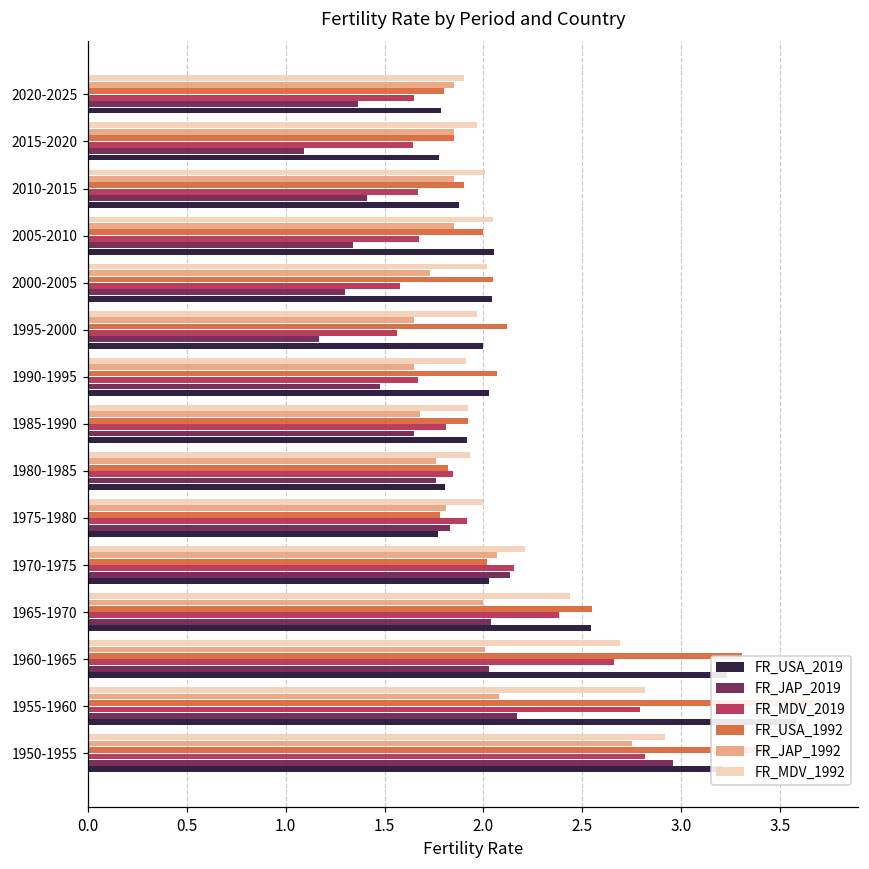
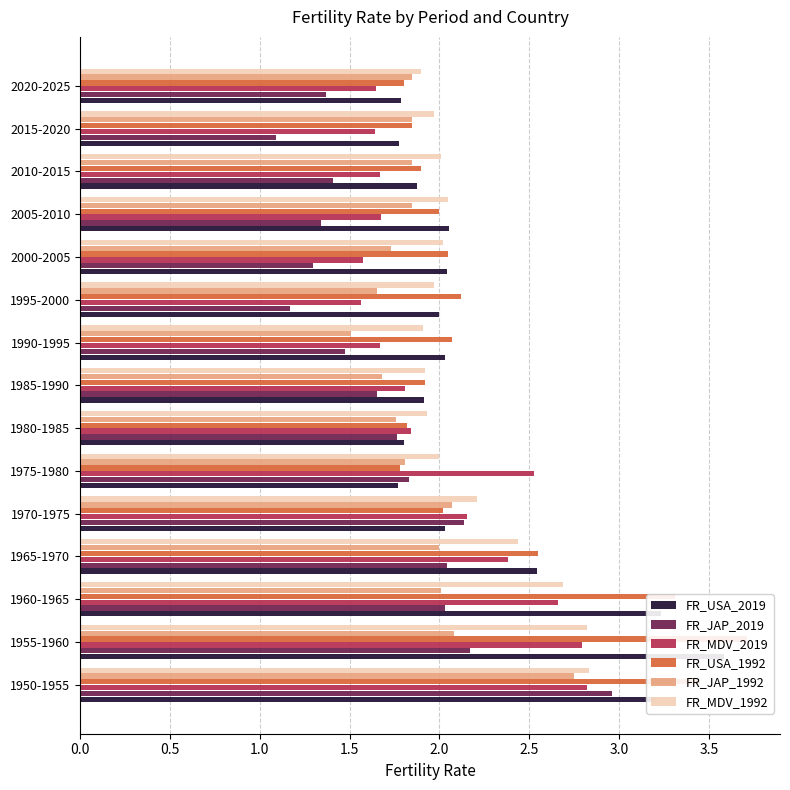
  {
    "FR_USA_2019": {
      "2020-2025": 1.78,
      "2015-2020": 1.78,
      "2010-2015": 1.88,
      "2005-2010": 2.06,
      "2000-2005": 2.04,
      "1995-2000": 2.00,
      "1990-1995": 2.03,
      "1985-1990": 1.91,
      "1980-1985": 1.80,
      "1975-1980": 1.77,
      "1970-1975": 2.03,
      "1965-1970": 2.54
    },
    "FR_JAP_2019": {
      "2020-2025": 1.37,
      "2015-2020": 1.09,
      "2010-2015": 1.41,
      "2005-2010": 1.34,
      "2000-2005": 1.30,
      "1995-2000": 1.17,
      "1990-1995": 1.48,
      "1985-1990": 1.65,
      "1980-1985": 1.76,
      "1975-1980": 1.83,
      "1970-1975": 2.13,
      "1965-1970": 2.04,
      "1960-1965": 2.03,
      "1955-1960": 2.17,
      "1950-1955": 2.96
    },
    "FR_MDV_2019": {
      "2020-2025": 1.65,
      "2015-2020": 1.64,
      "2010-2015": 1.67,
      "2005-2010": 1.68,
      "2000-2005": 1.58,
      "1995-2000": 1.57,
      "1990-1995": 1.67,
      "1985-1990": 1.81,
      "1980-1985": 1.84,
-     "1975-1980": 1.92,
+     "1975-1980": 2.53,
      "1970-1975": 2.16,
      "1965-1970": 2.38,
      "1960-1965": 2.66,
      "1955-1960": 2.79,
      "1950-1955": 2.82
    },
    "FR_USA_1992": {
      "2020-2025": 1.80,
      "2015-2020": 1.85,
      "2010-2015": 1.90,
      "2005-2010": 2.00,
      "2000-2005": 2.05,
      "1995-2000": 2.12,
      "1990-1995": 2.07,
      "1985-1990": 1.92,
      "1980-1985": 1.82,
      "1975-1980": 1.78,
      "1970-1975": 2.02,
      "1965-1970": 2.55
    },
    "FR_JAP_1992": {
      "2020-2025": 1.85,
      "2015-2020": 1.85,
      "2010-2015": 1.85,
      "2005-2010": 1.85,
      "2000-2005": 1.73,
      "1995-2000": 1.65,
-     "1990-1995": 1.65,
+     "1990-1995": 1.51,
      "1985-1990": 1.68,
      "1980-1985": 1.76,
      "1975-1980": 1.81,
      "1970-1975": 2.07,
      "1965-1970": 2.00,
      "1960-1965": 2.01,
      "1955-1960": 2.08,
      "1950-1955": 2.75
    },
    "FR_MDV_1992": {
      "2020-2025": 1.90,
      "2015-2020": 1.97,
      "2010-2015": 2.01,
      "2005-2010": 2.05,
      "2000-2005": 2.02,
      "1995-2000": 1.97,
      "1990-1995": 1.91,
      "1985-1990": 1.92,
      "1980-1985": 1.93,
      "1975-1980": 2.00,
      "1970-1975": 2.21,
      "1965-1970": 2.44,
      "1960-1965": 2.69,
      "1955-1960": 2.82,
-     "1950-1955": 2.92
+     "1950-1955": 2.83
    }
  }
